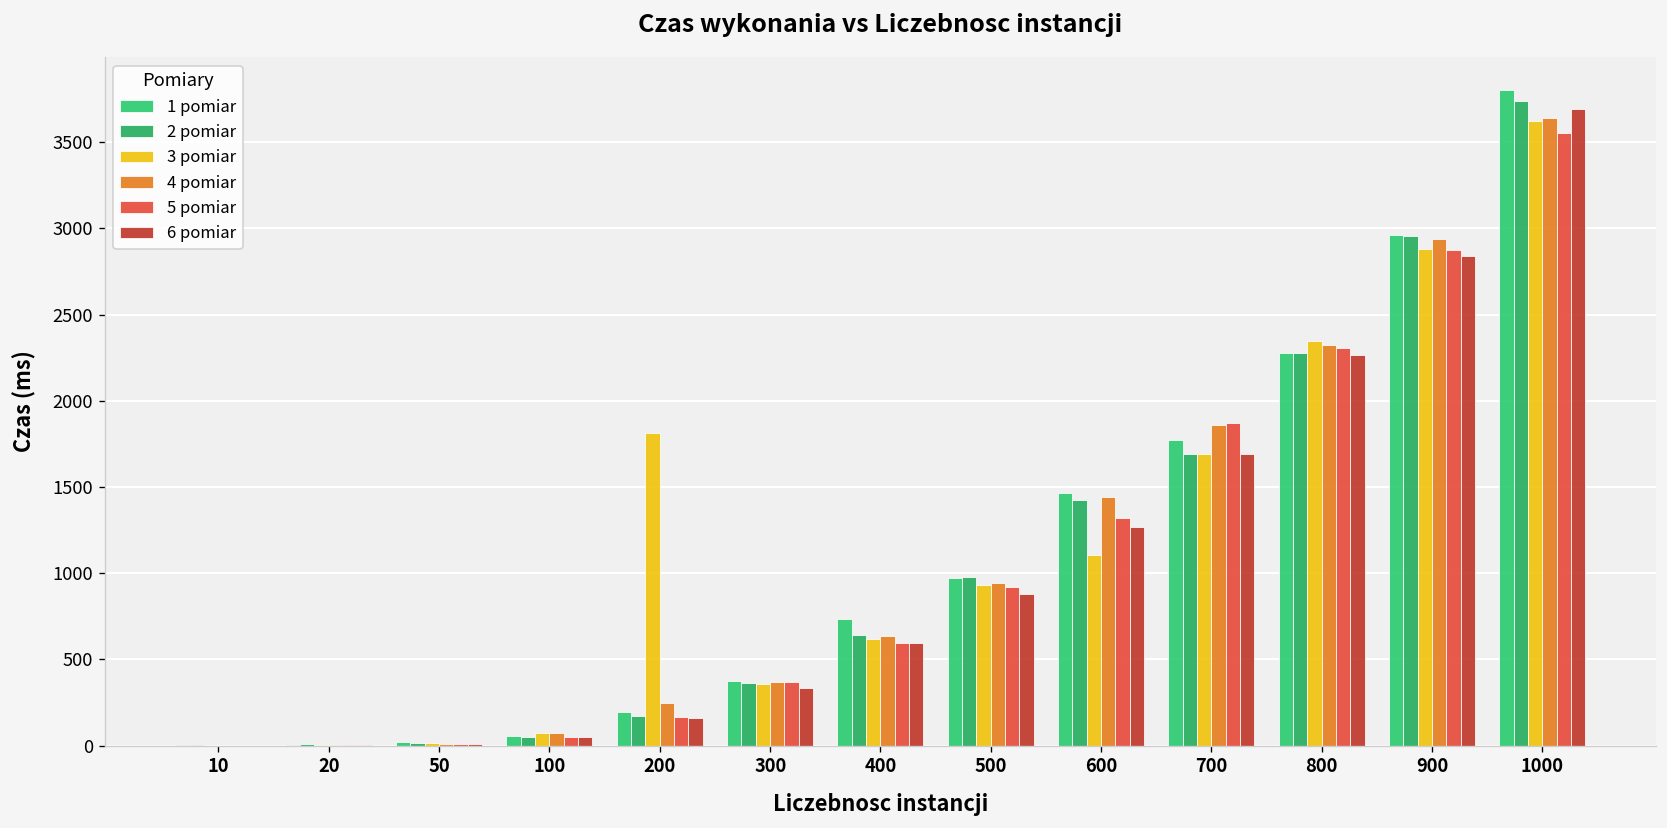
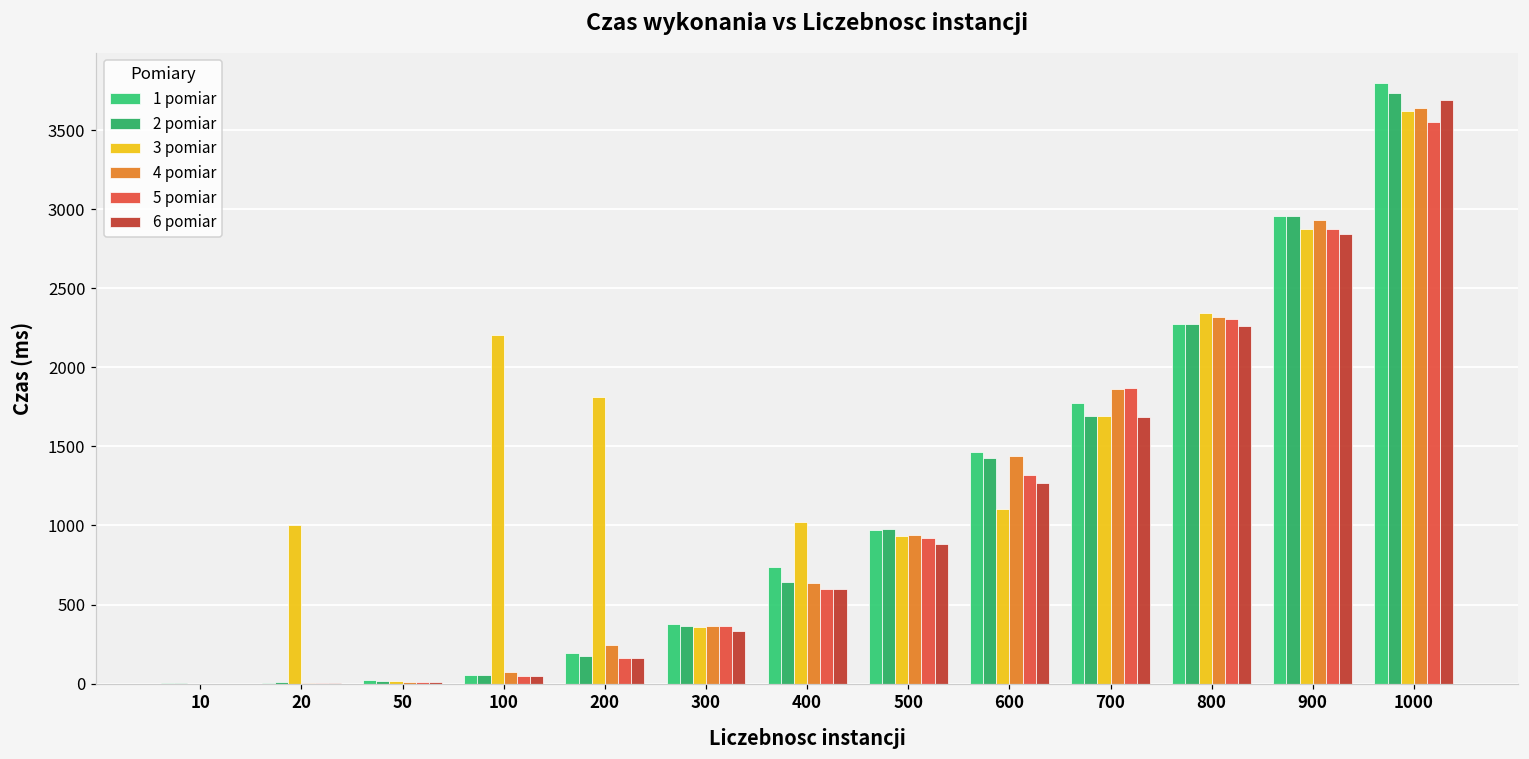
  {
    "3 pomiar": {
      "10": 0,
-     "20": 10,
-     "100": 70,
+     "20": 1010,
+     "100": 2210,
      "200": 1810,
      "300": 360,
-     "400": 620,
+     "400": 1020,
      "500": 930,
      "600": 1110,
      "700": 1690,
      "800": 2350,
      "900": 2880,
      "1000": 3620
    }
  }
